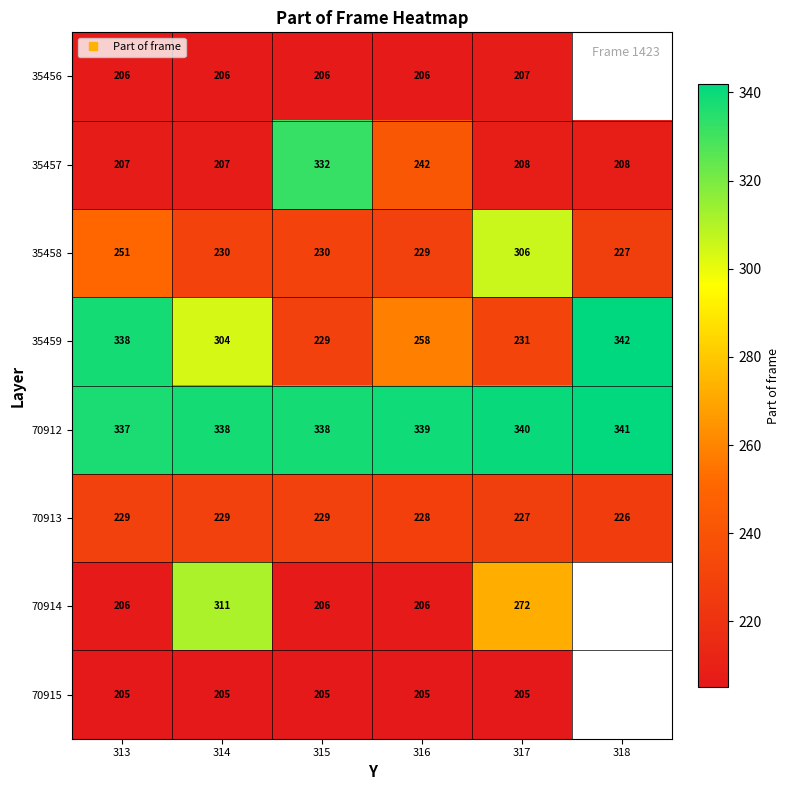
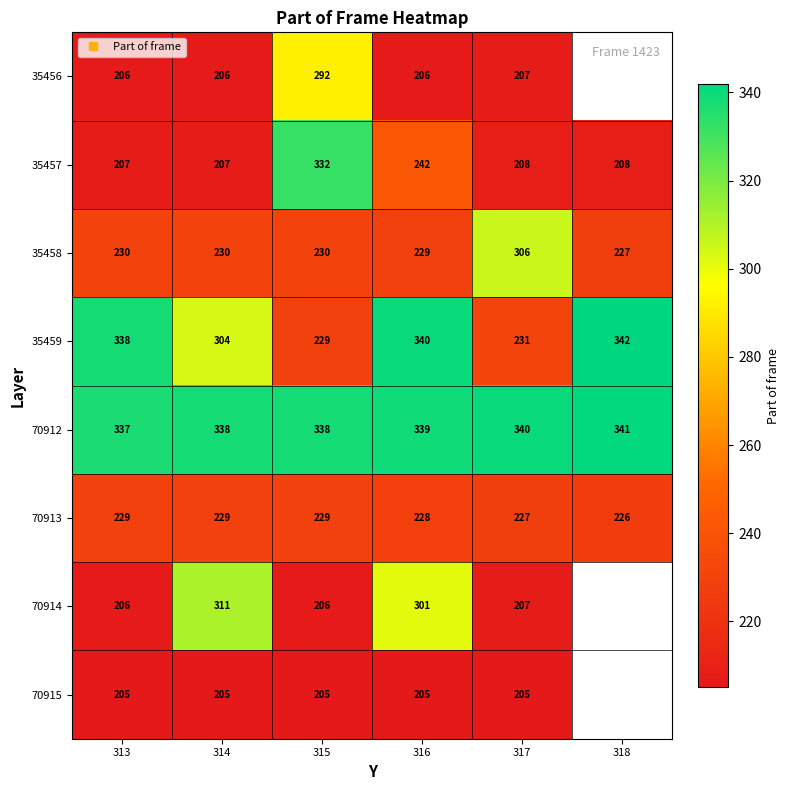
  {
    "35456": {
      "313": 206,
      "314": 206,
-     "315": 206,
+     "315": 292,
      "316": 206,
      "317": 207
    },
    "35457": {
      "313": 207,
      "314": 207,
      "315": 332,
      "316": 242,
      "317": 208,
      "318": 208
    },
    "35458": {
-     "313": 251,
+     "313": 230,
      "314": 230,
      "315": 230,
      "316": 229,
      "317": 306,
      "318": 227
    },
    "35459": {
      "313": 338,
      "314": 304,
      "315": 229,
-     "316": 258,
+     "316": 340,
      "317": 231,
      "318": 342
    },
    "70912": {
      "313": 337,
      "314": 338,
      "315": 338,
      "316": 339,
      "317": 340,
      "318": 341
    },
    "70913": {
      "313": 229,
      "314": 229,
      "315": 229,
      "316": 228,
      "317": 227,
      "318": 226
    },
    "70914": {
      "313": 206,
      "314": 311,
      "315": 206,
-     "316": 206,
-     "317": 272
+     "316": 301,
+     "317": 207
    },
    "70915": {
      "313": 205,
      "314": 205,
      "315": 205,
      "316": 205,
      "317": 205
    }
  }
